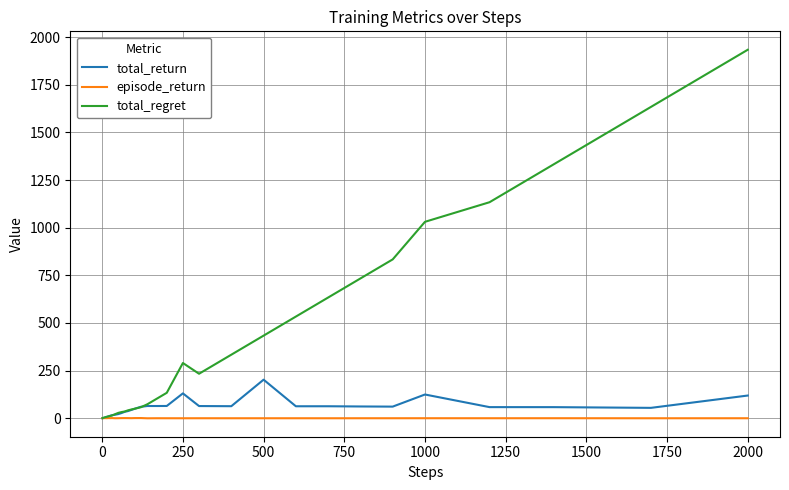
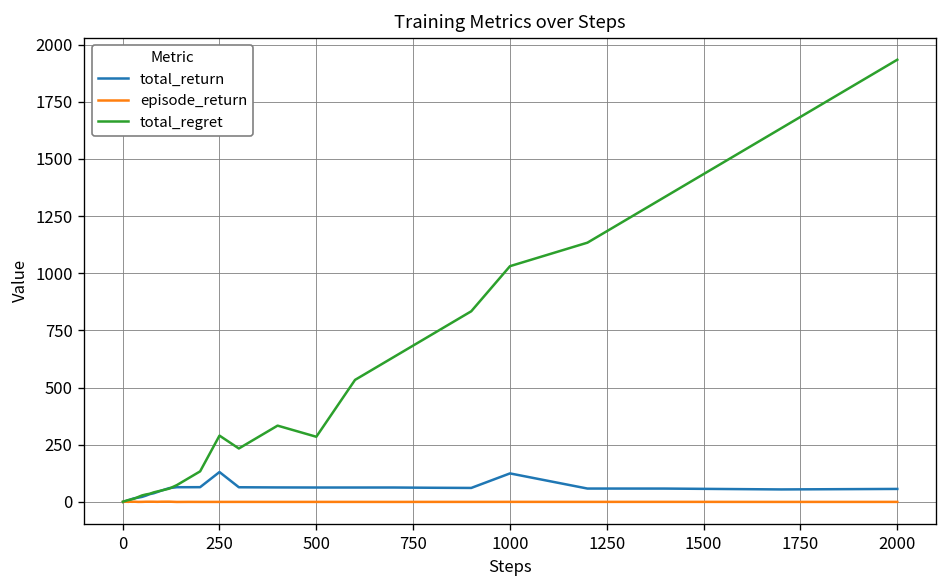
  {
    "total_return": {
      "250": 130,
-     "500": 200,
+     "500": 60,
      "1000": 120,
-     "2000": 120
+     "2000": 60
    },
    "episode_return": {
      "250": 0,
      "500": 0,
      "1000": 0,
      "2000": 0
    },
    "total_regret": {
      "250": 290,
-     "500": 430,
+     "500": 280,
      "1000": 1030,
      "2000": 1930
    }
  }
